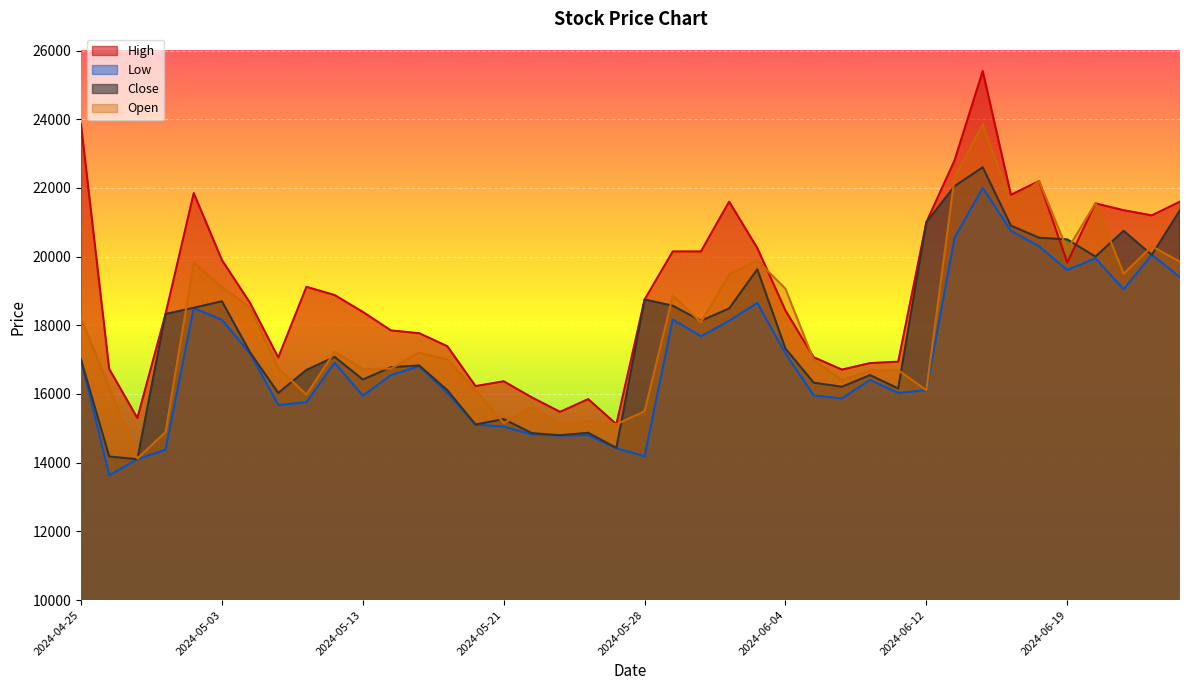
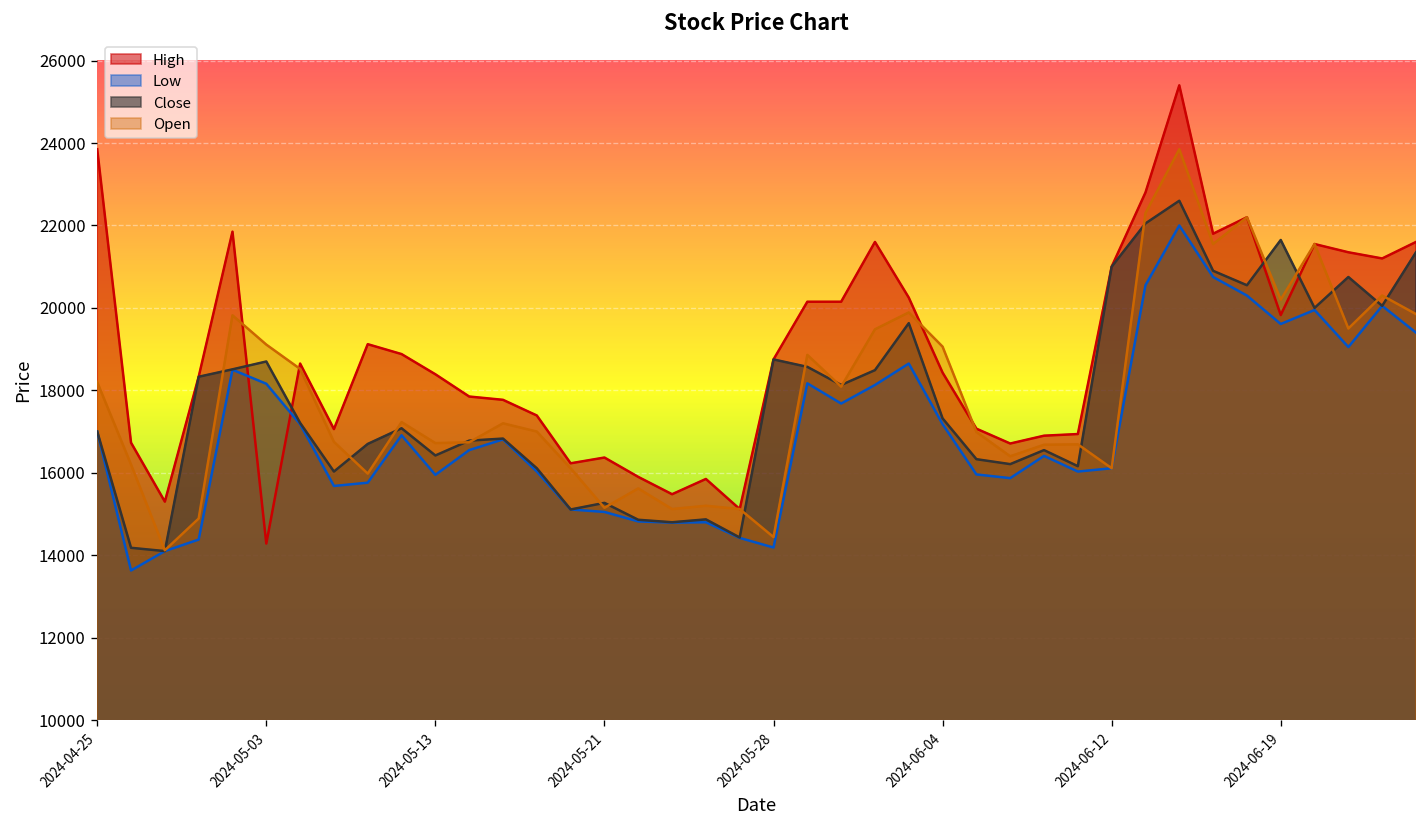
  {
    "High": {
      "2024-04-25": 23900,
-     "2024-05-03": 19900,
+     "2024-05-03": 14300,
      "2024-05-13": 18400,
      "2024-05-21": 16400,
      "2024-06-04": 18400,
      "2024-06-19": 19800
    },
    "Low": {
      "2024-05-03": 18200,
      "2024-05-13": 16000,
      "2024-05-21": 15100,
      "2024-05-28": 14200,
      "2024-06-04": 17200,
      "2024-06-19": 19600
    },
    "Close": {
      "2024-05-03": 18700,
      "2024-05-13": 16400,
      "2024-05-21": 15300,
      "2024-06-04": 17300,
-     "2024-06-19": 20500
+     "2024-06-19": 21600
    },
    "Open": {
      "2024-04-25": 18200,
      "2024-05-03": 19100,
      "2024-05-13": 16700,
      "2024-05-21": 15200,
-     "2024-05-28": 15500,
+     "2024-05-28": 14400,
      "2024-06-04": 19100,
      "2024-06-19": 20200
    }
  }
